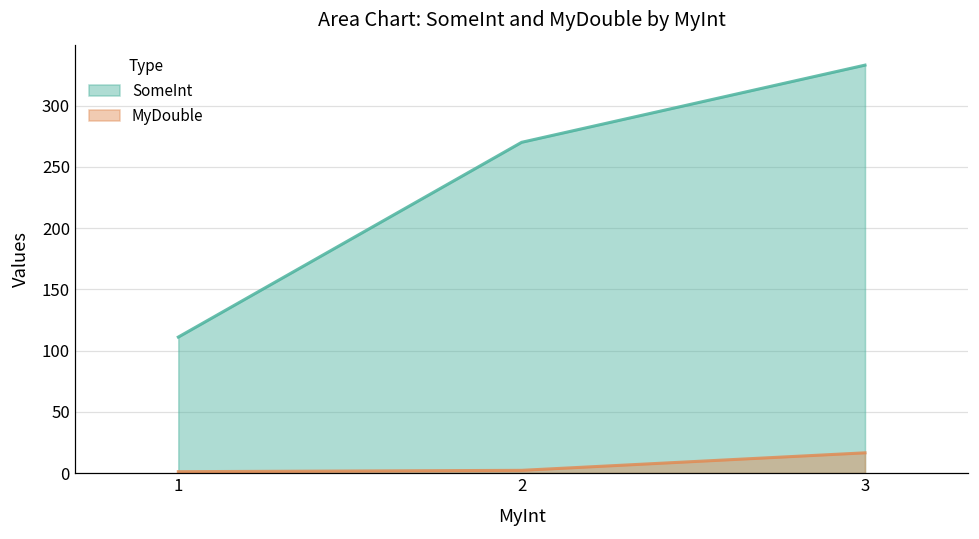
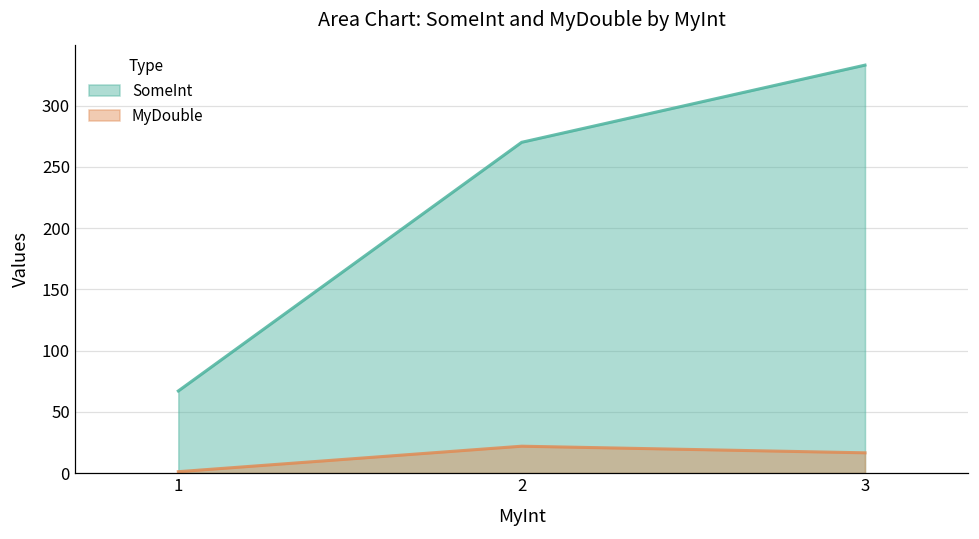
  {
    "SomeInt": {
-     "1": 111,
+     "1": 67,
      "2": 270,
      "3": 333
    },
    "MyDouble": {
      "1": 1,
-     "2": 2,
+     "2": 22,
      "3": 17
    }
  }
